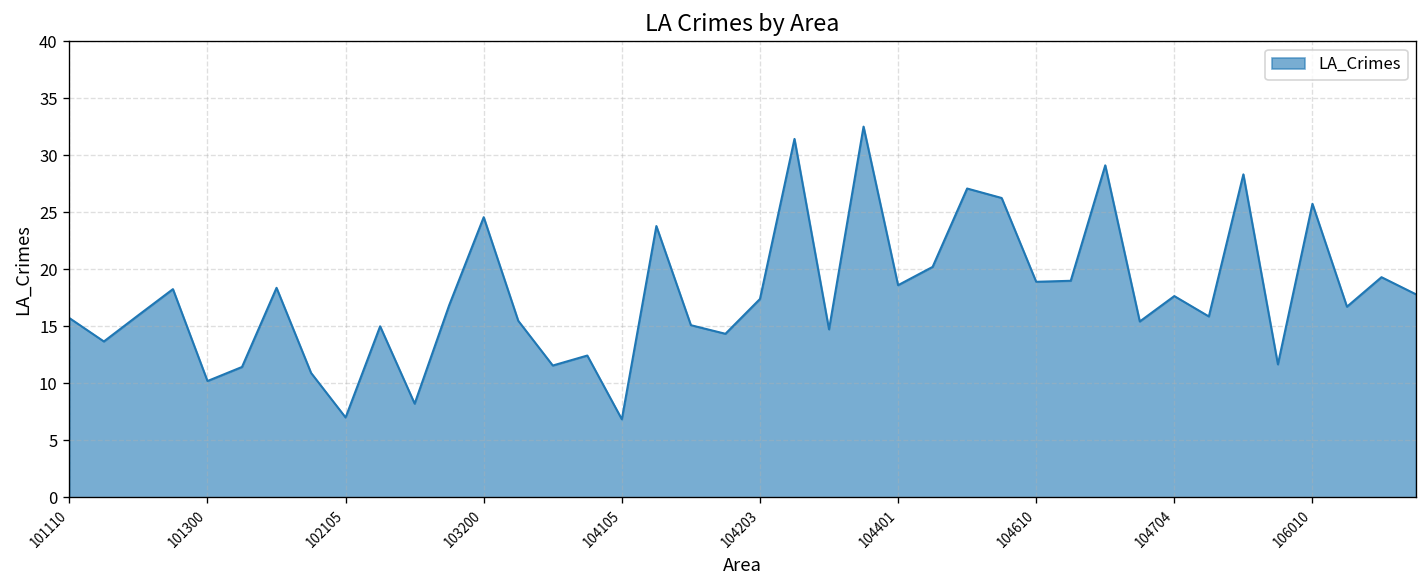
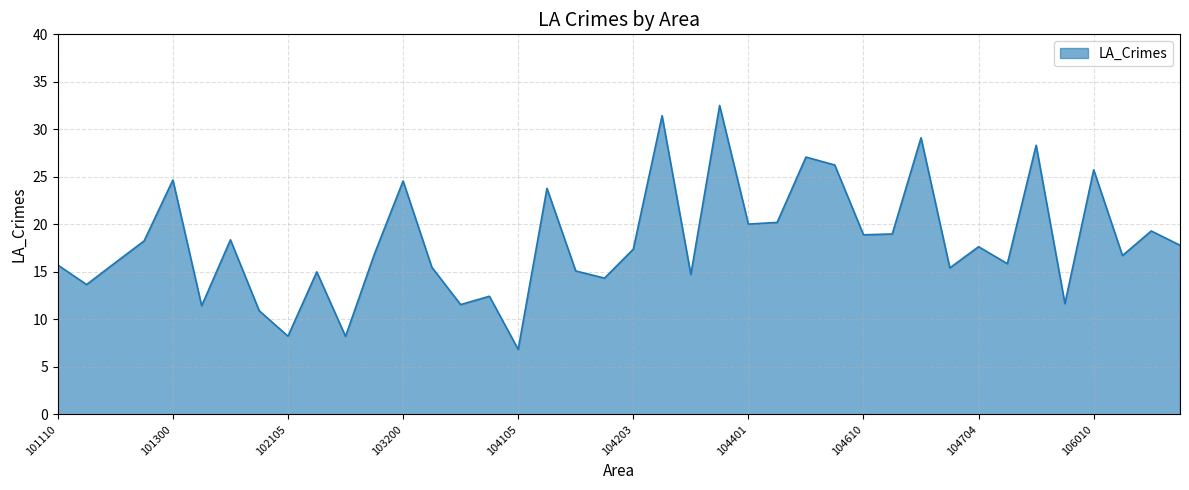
  {
    "101110": 16,
-   "101300": 10,
-   "102105": 7,
+   "101300": 25,
+   "102105": 8,
    "103200": 25,
    "104105": 7,
    "104203": 17,
-   "104401": 19,
+   "104401": 20,
    "104610": 19,
    "104704": 18,
    "106010": 26
  }
